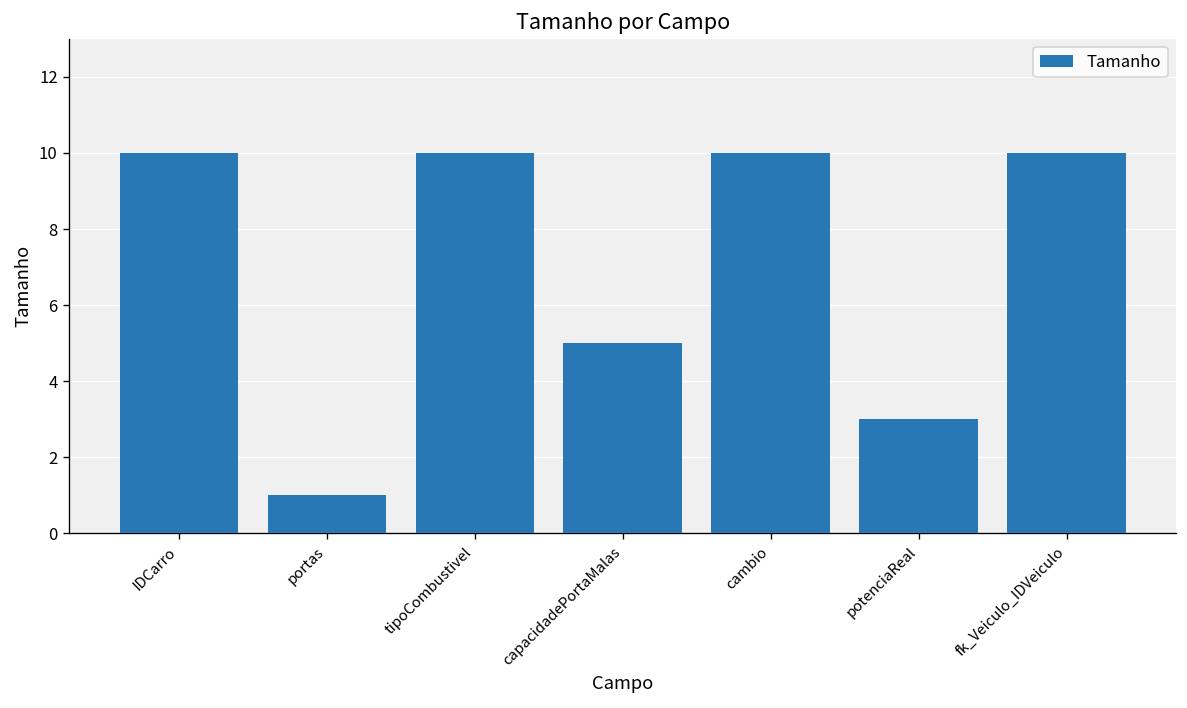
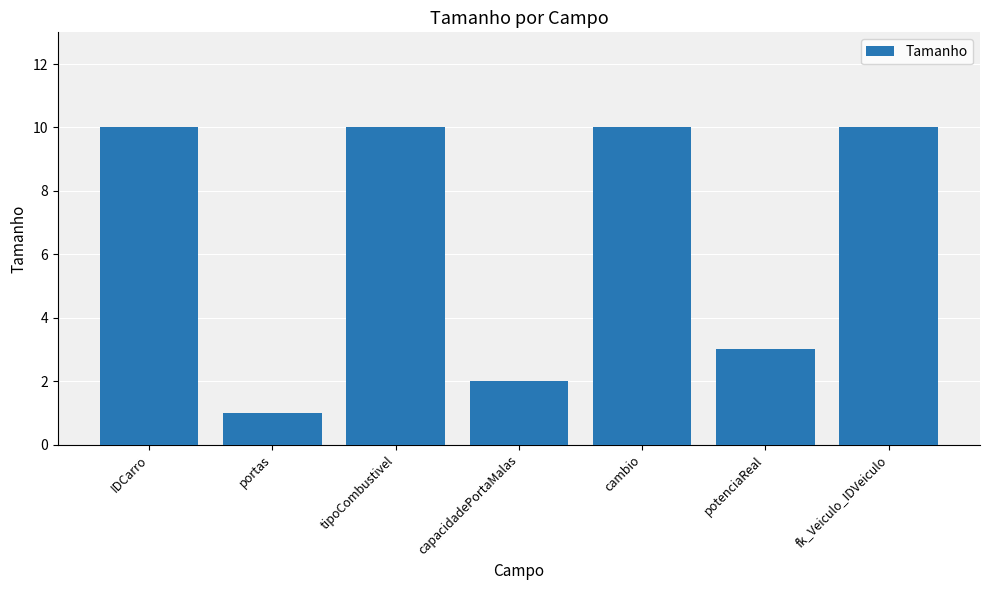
  {
    "IDCarro": 10,
    "portas": 1,
    "tipoCombustivel": 10,
-   "capacidadePortaMalas": 5,
+   "capacidadePortaMalas": 2,
    "cambio": 10,
    "potenciaReal": 3,
    "fk_Veiculo_IDVeiculo": 10
  }
